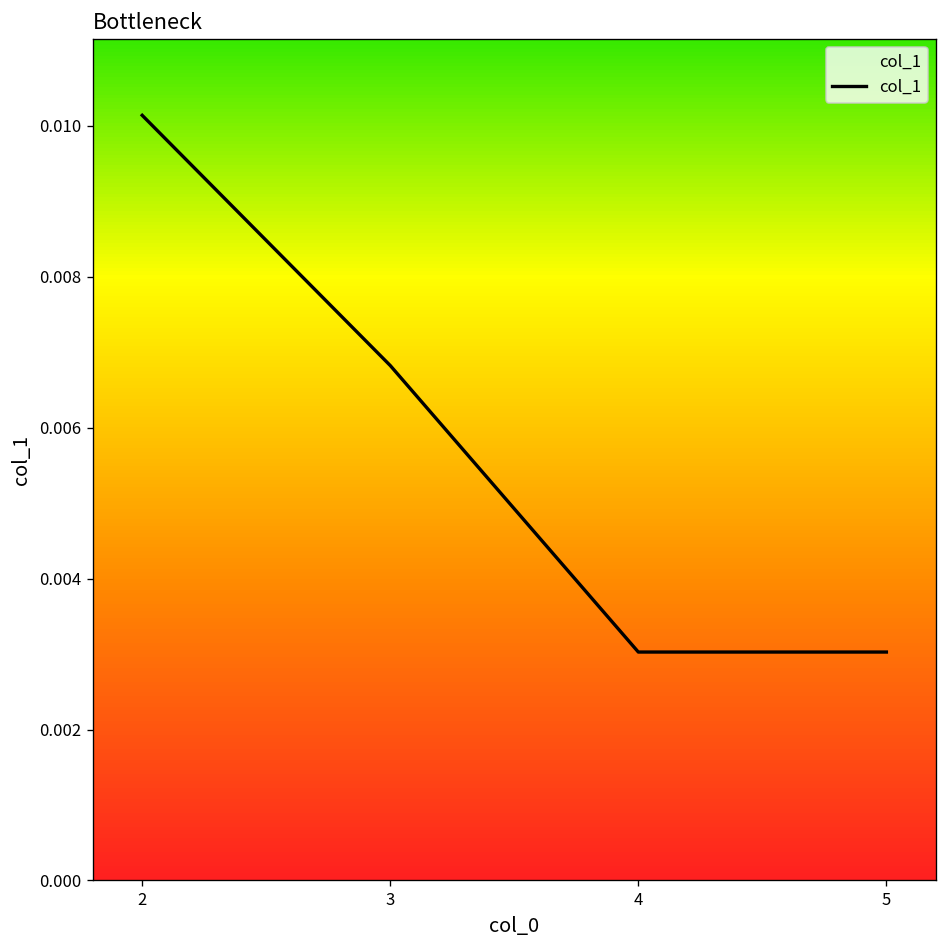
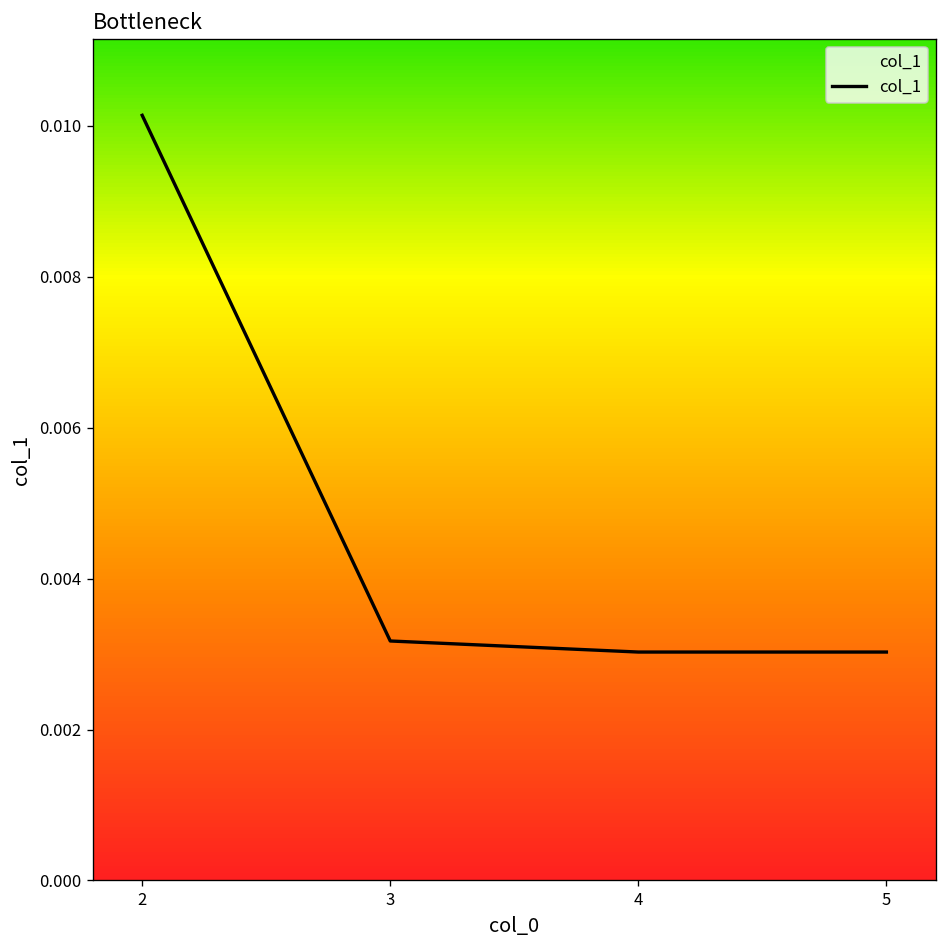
  {
    "2": 0.0101,
-   "3": 0.0068,
+   "3": 0.0032,
    "4": 0.0030,
    "5": 0.0030
  }
